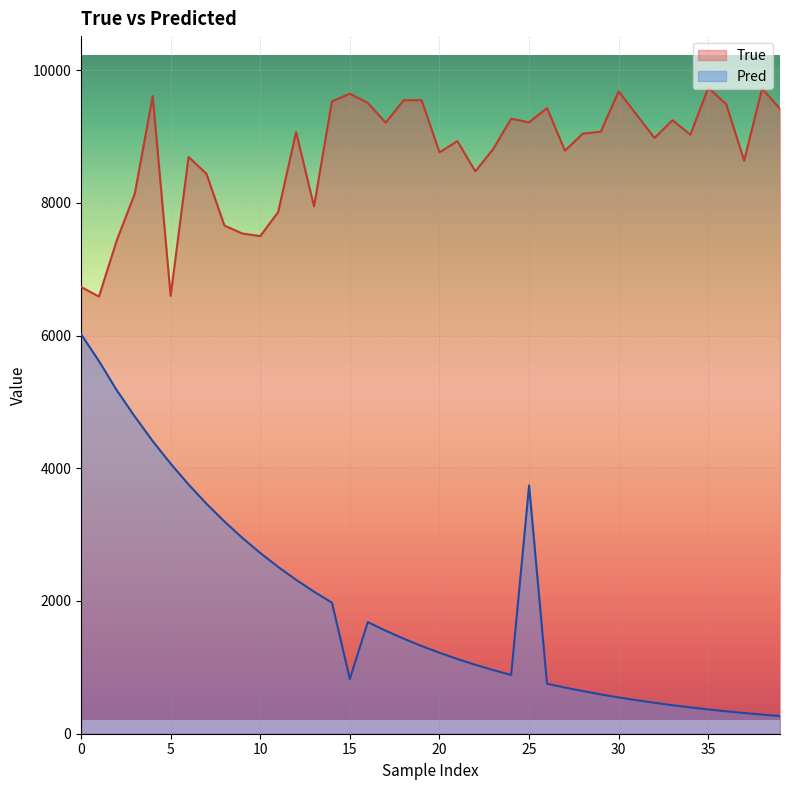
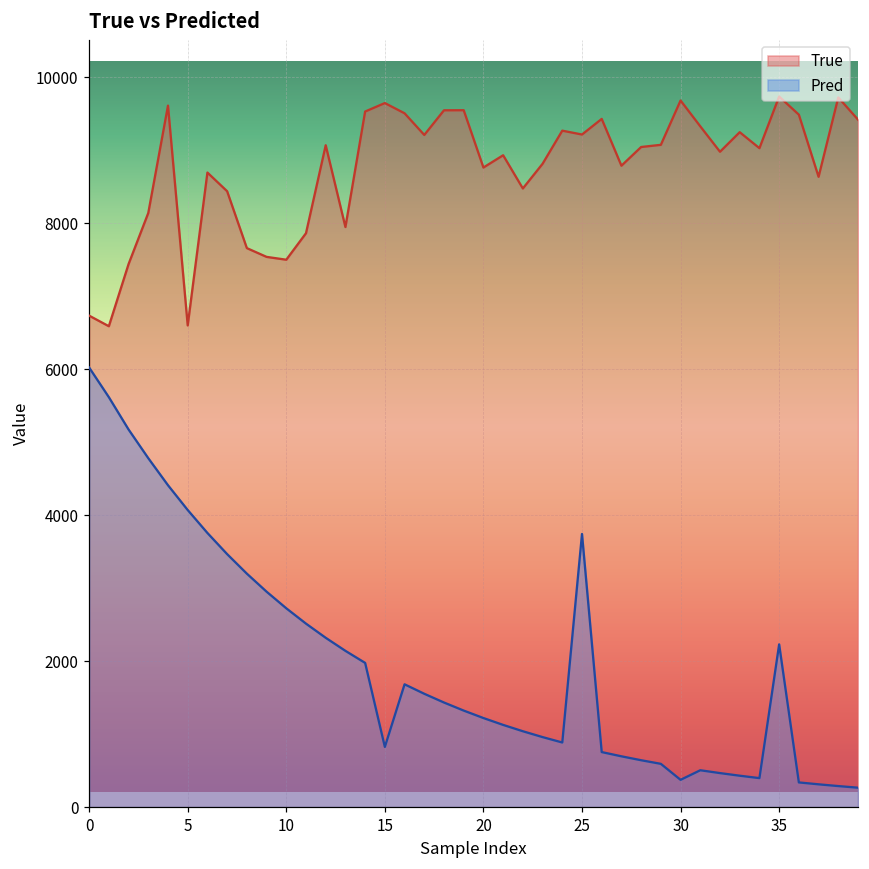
  {
    "True": {
      "0": 6700,
      "5": 6600,
      "10": 7500,
      "15": 9600,
      "20": 8800,
      "25": 9200,
      "30": 9700
    },
    "Pred": {
      "0": 6000,
      "5": 4100,
      "10": 2700,
      "15": 800,
      "20": 1200,
      "25": 3700,
-     "30": 500,
-     "35": 400
+     "30": 400,
+     "35": 2200
    }
  }
